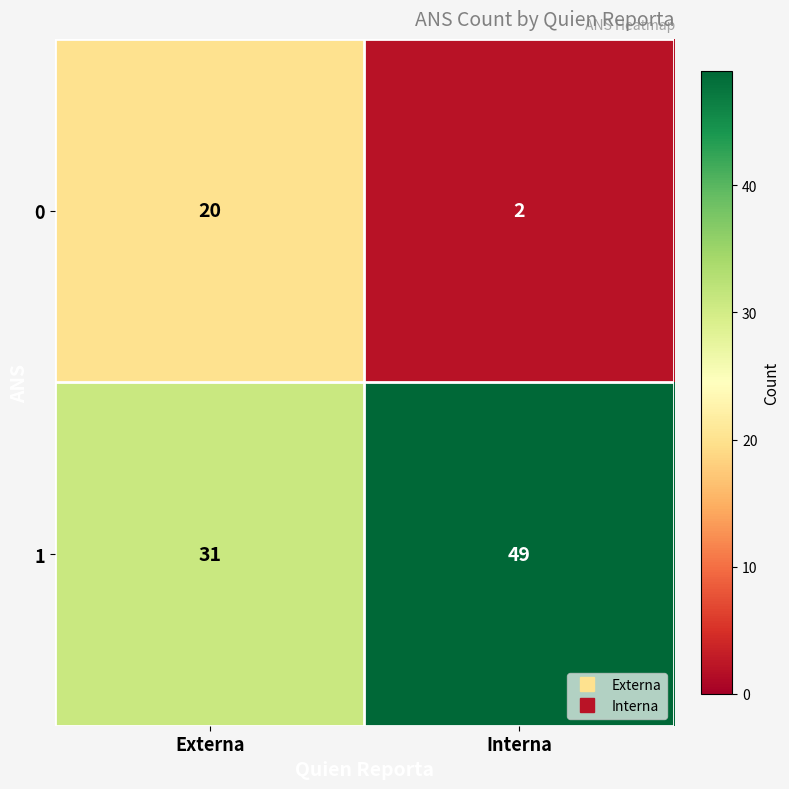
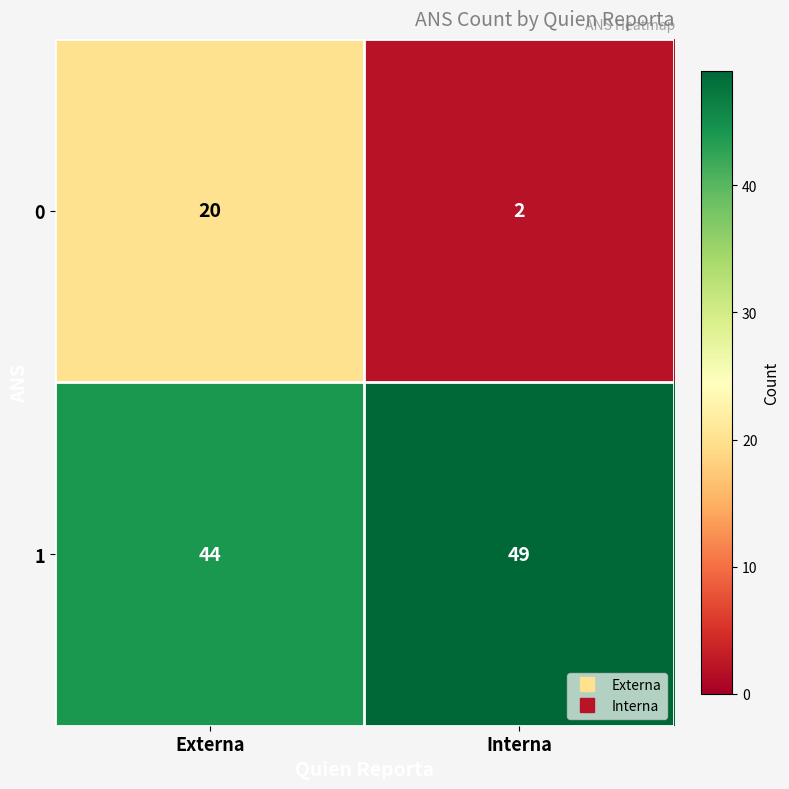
  {
    "0": {
      "Externa": 20,
      "Interna": 2
    },
    "1": {
-     "Externa": 31,
+     "Externa": 44,
      "Interna": 49
    }
  }
